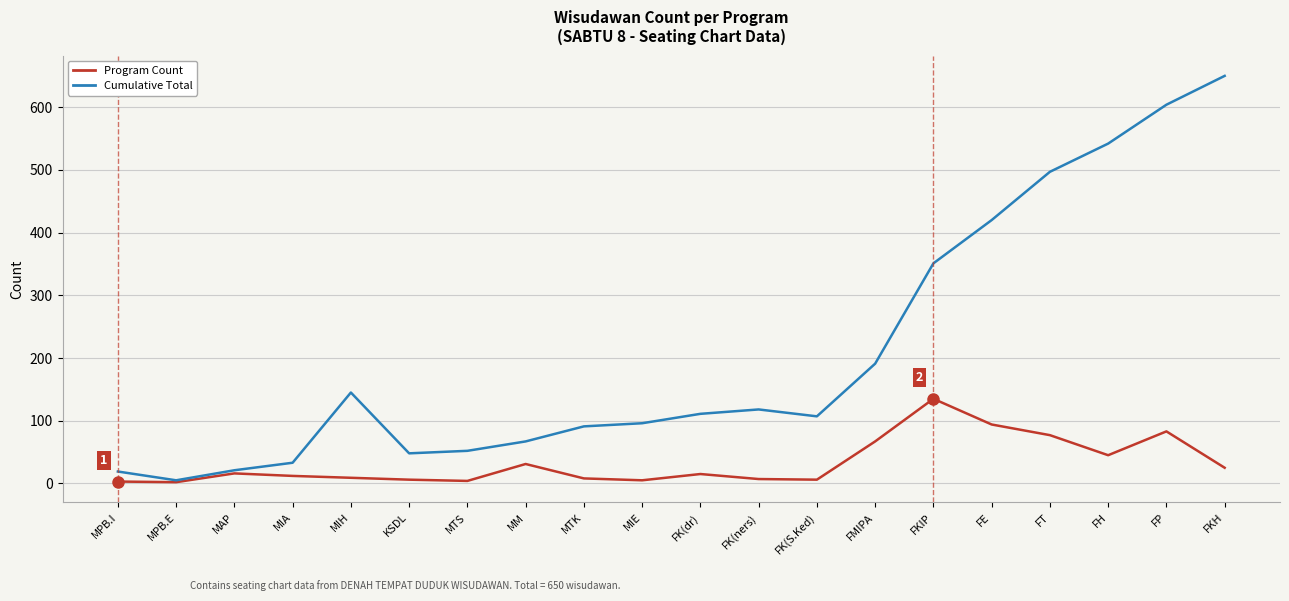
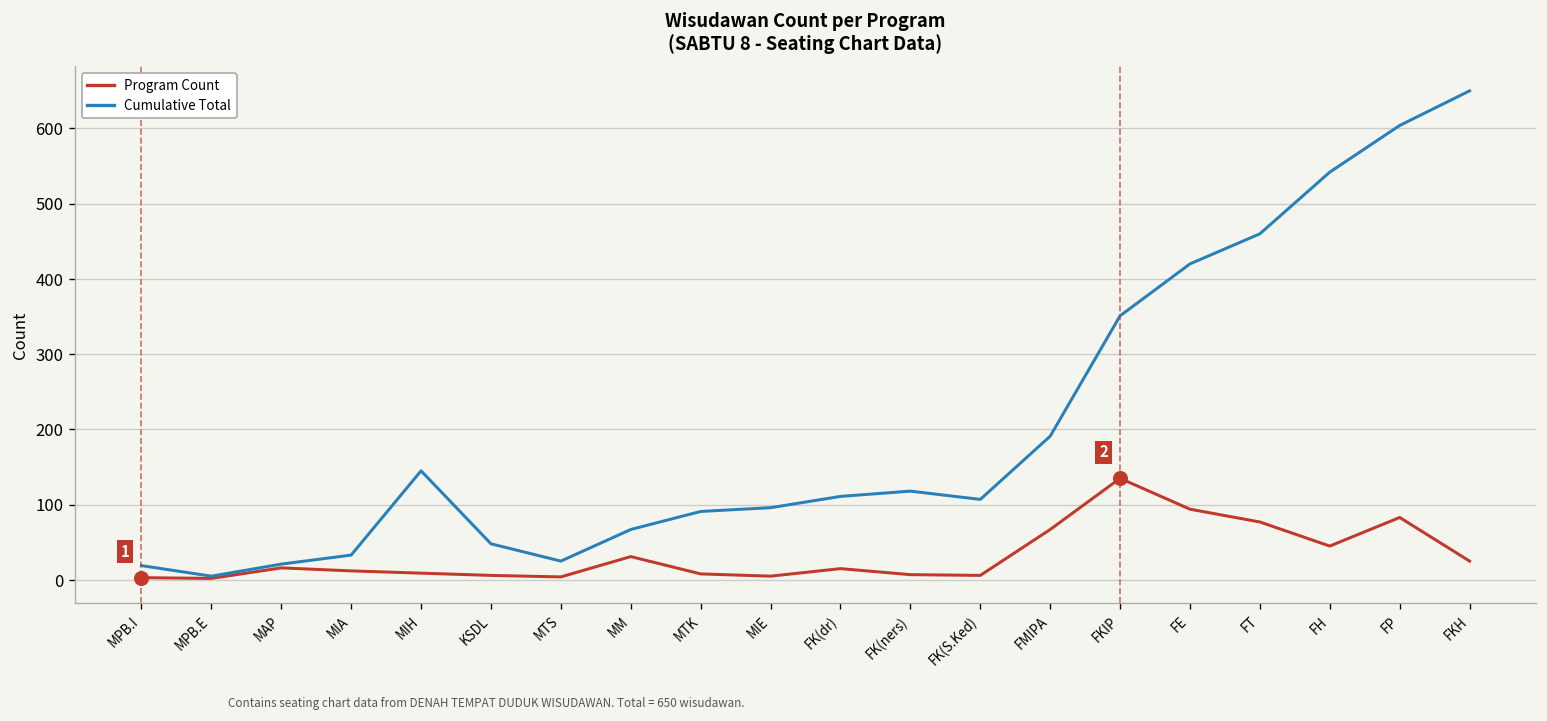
  {
    "Cumulative Total": {
      "MAP": 20,
      "MIA": 30,
      "MIH": 150,
      "KSDL": 50,
-     "MTS": 50,
+     "MTS": 30,
      "MM": 70,
      "MTK": 90,
      "MIE": 100,
      "FK(dr)": 110,
      "FK(ners)": 120,
      "FK(S.Ked)": 110,
      "FMIPA": 190,
      "FKIP": 350,
      "FE": 420,
-     "FT": 500,
+     "FT": 460,
      "FH": 540,
      "FP": 600,
      "FKH": 650
    }
  }
